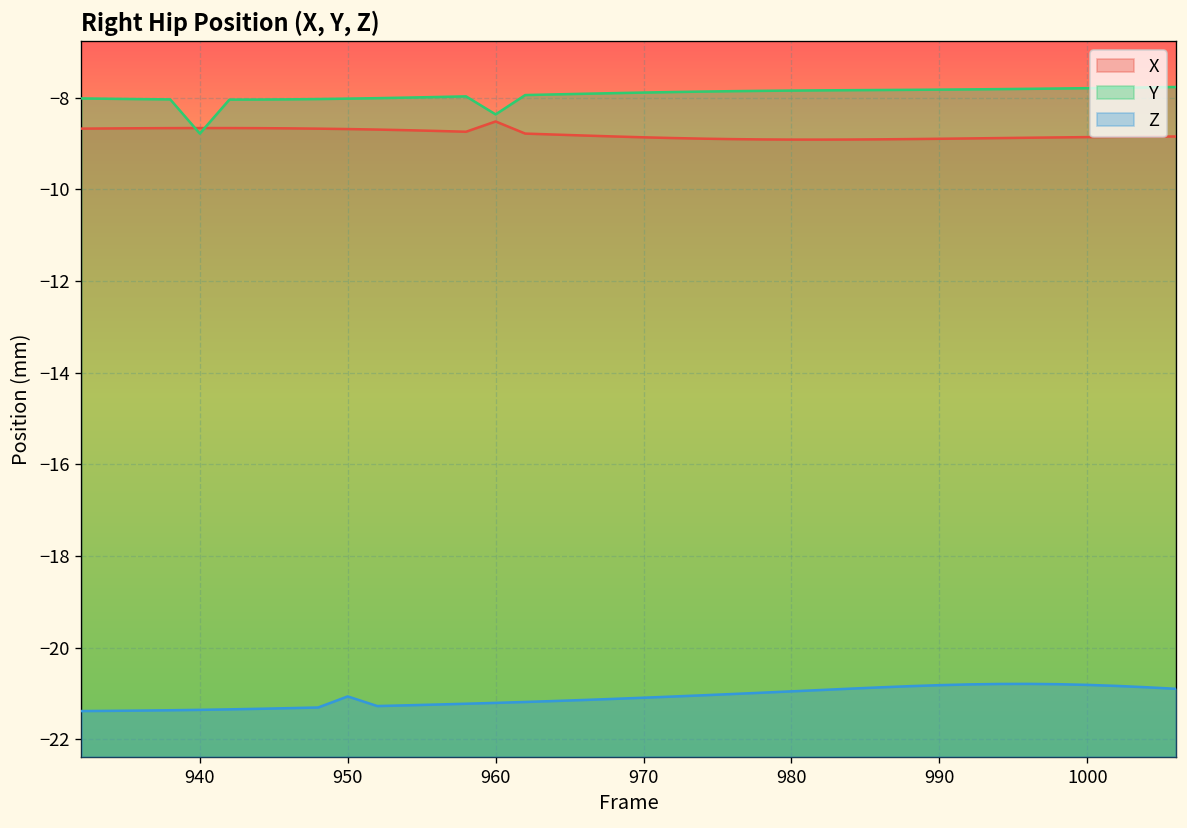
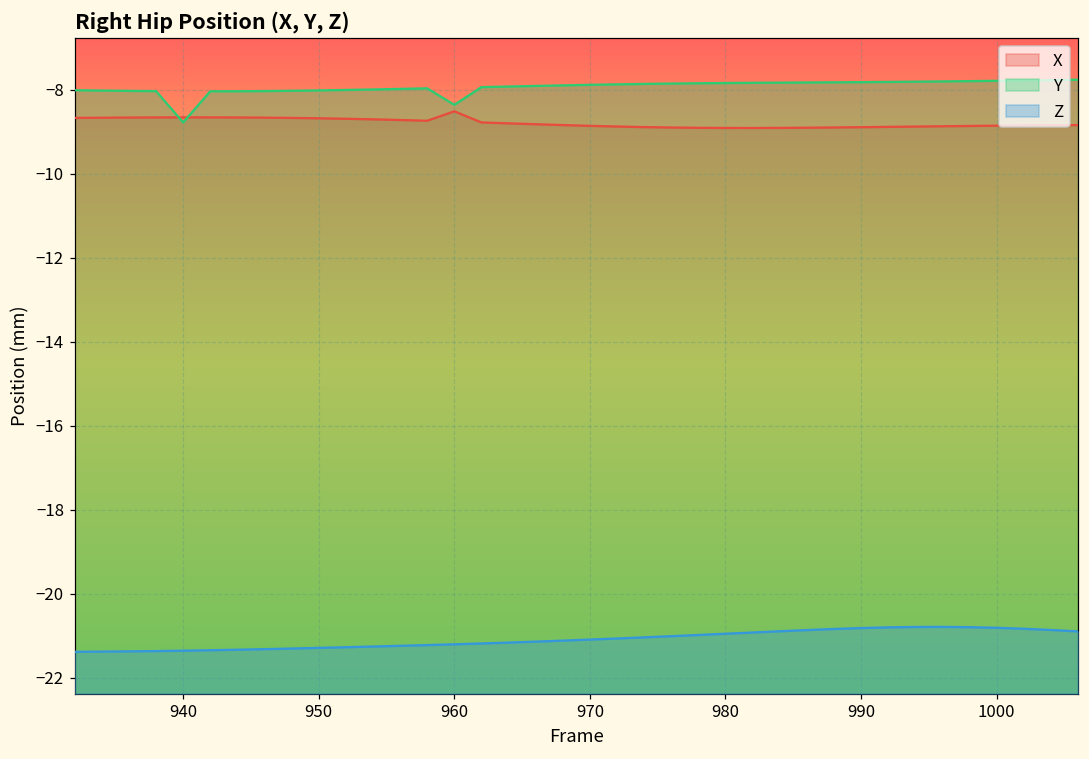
  {
    "X": {
      "940": -8.7,
      "950": -8.7,
      "960": -8.5,
      "970": -8.9,
      "980": -8.9,
      "990": -8.9,
      "1000": -8.9
    },
    "Y": {
      "940": -8.8,
      "950": -8.0,
      "960": -8.4,
      "970": -7.9,
      "980": -7.8,
      "990": -7.8,
      "1000": -7.8
    },
    "Z": {
      "940": -21.4,
-     "950": -21.1,
+     "950": -21.3,
      "960": -21.2,
      "970": -21.1,
      "980": -21.0,
      "990": -20.8,
      "1000": -20.8
    }
  }
